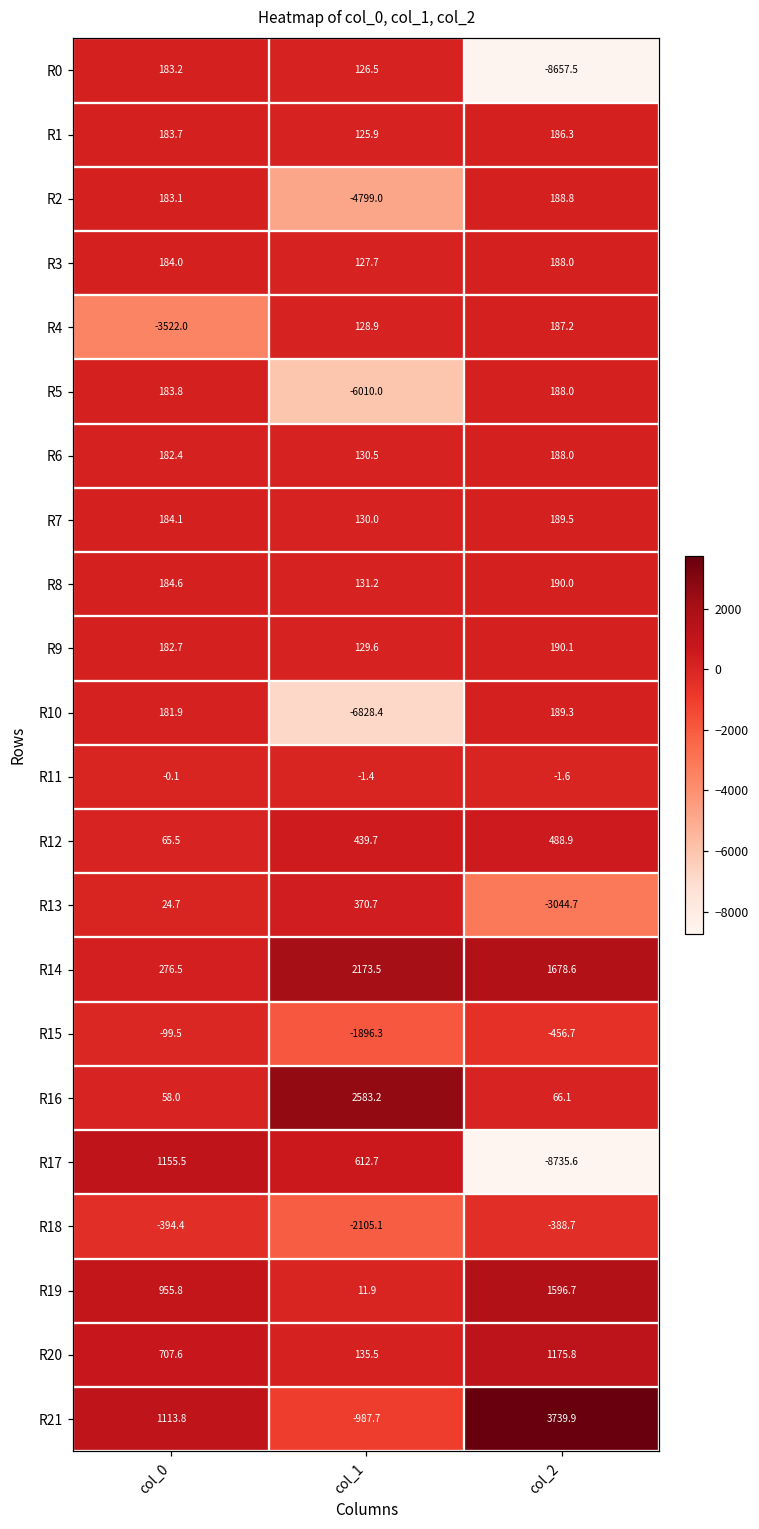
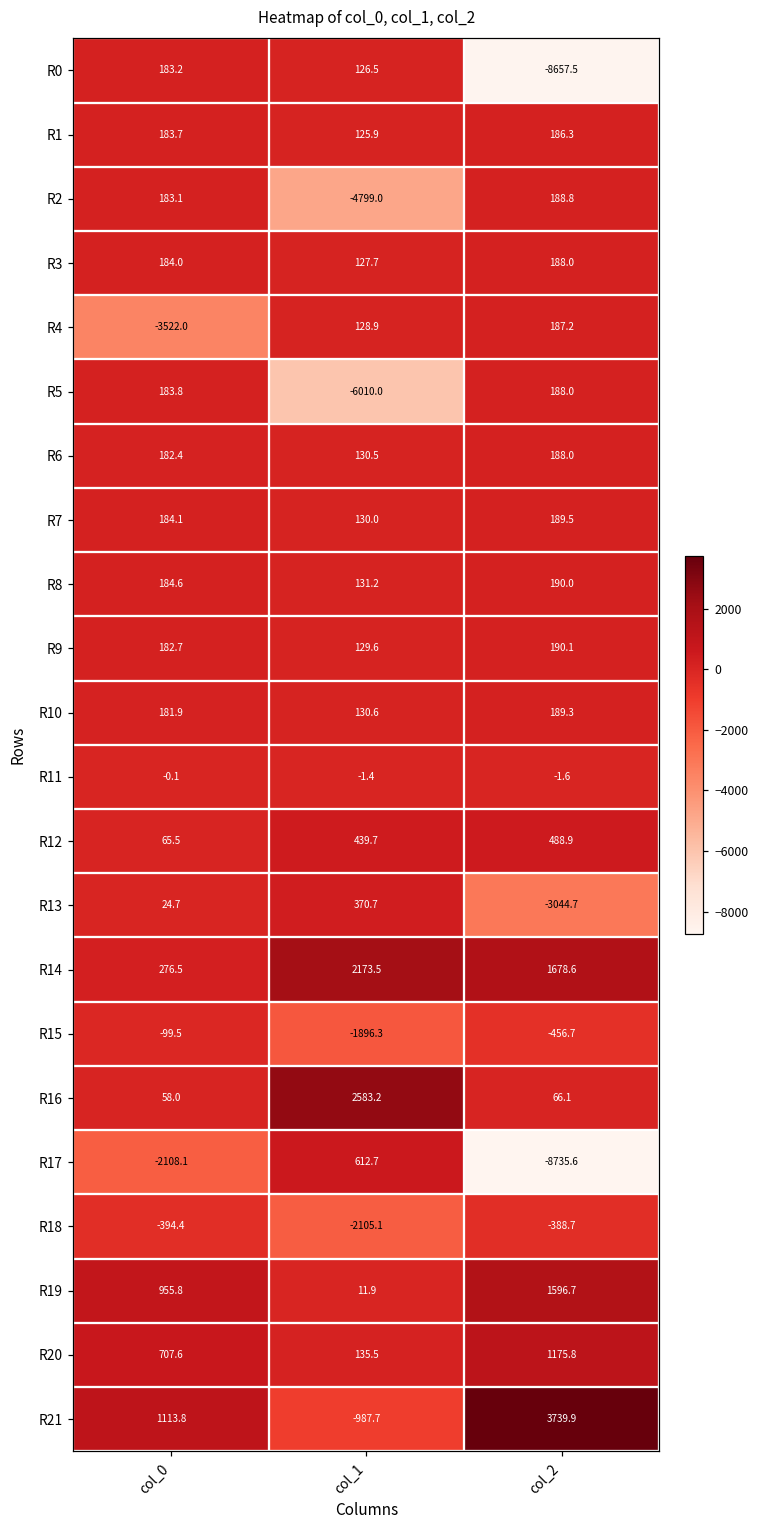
  {
    "R0": {
      "col_0": 183.2,
      "col_1": 126.5,
      "col_2": -8657.5
    },
    "R1": {
      "col_0": 183.7,
      "col_1": 125.9,
      "col_2": 186.3
    },
    "R2": {
      "col_0": 183.1,
      "col_1": -4799.0,
      "col_2": 188.8
    },
    "R3": {
      "col_0": 184.0,
      "col_1": 127.7,
      "col_2": 188.0
    },
    "R4": {
      "col_0": -3522.0,
      "col_1": 128.9,
      "col_2": 187.2
    },
    "R5": {
      "col_0": 183.8,
      "col_1": -6010.0,
      "col_2": 188.0
    },
    "R6": {
      "col_0": 182.4,
      "col_1": 130.5,
      "col_2": 188.0
    },
    "R7": {
      "col_0": 184.1,
      "col_1": 130.0,
      "col_2": 189.5
    },
    "R8": {
      "col_0": 184.6,
      "col_1": 131.2,
      "col_2": 190.0
    },
    "R9": {
      "col_0": 182.7,
      "col_1": 129.6,
      "col_2": 190.1
    },
    "R10": {
      "col_0": 181.9,
-     "col_1": -6828.4,
+     "col_1": 130.6,
      "col_2": 189.3
    },
    "R11": {
      "col_0": -0.1,
      "col_1": -1.4,
      "col_2": -1.6
    },
    "R12": {
      "col_0": 65.5,
      "col_1": 439.7,
      "col_2": 488.9
    },
    "R13": {
      "col_0": 24.7,
      "col_1": 370.7,
      "col_2": -3044.7
    },
    "R14": {
      "col_0": 276.5,
      "col_1": 2173.5,
      "col_2": 1678.6
    },
    "R15": {
      "col_0": -99.5,
      "col_1": -1896.3,
      "col_2": -456.7
    },
    "R16": {
      "col_0": 58.0,
      "col_1": 2583.2,
      "col_2": 66.1
    },
    "R17": {
-     "col_0": 1155.5,
+     "col_0": -2108.1,
      "col_1": 612.7,
      "col_2": -8735.6
    },
    "R18": {
      "col_0": -394.4,
      "col_1": -2105.1,
      "col_2": -388.7
    },
    "R19": {
      "col_0": 955.8,
      "col_1": 11.9,
      "col_2": 1596.7
    },
    "R20": {
      "col_0": 707.6,
      "col_1": 135.5,
      "col_2": 1175.8
    },
    "R21": {
      "col_0": 1113.8,
      "col_1": -987.7,
      "col_2": 3739.9
    }
  }
